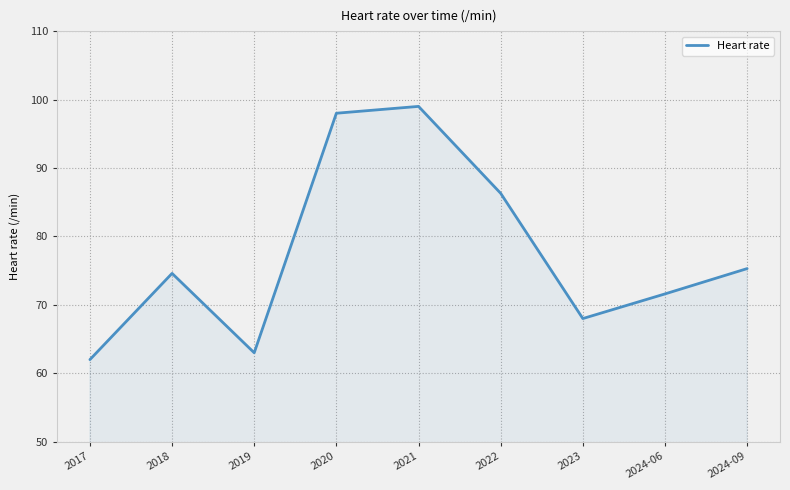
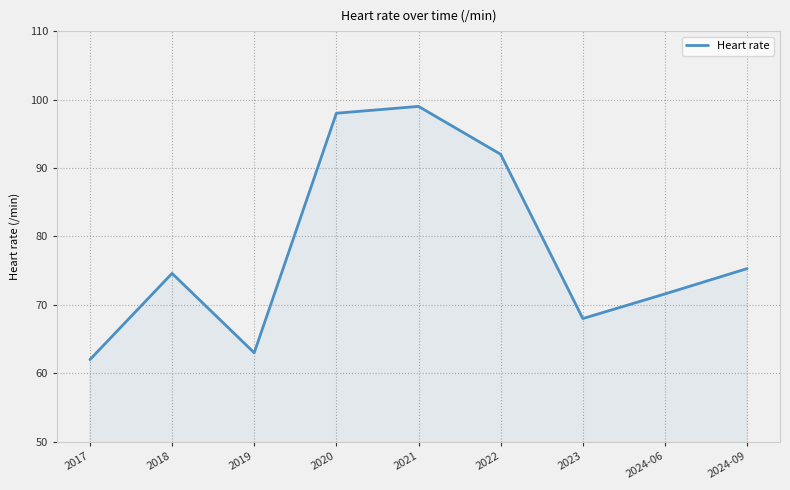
  {
    "2017": 62,
    "2018": 75,
    "2019": 63,
    "2020": 98,
    "2021": 99,
-   "2022": 86,
+   "2022": 92,
    "2023": 68,
    "2024-06": 72,
    "2024-09": 75
  }
